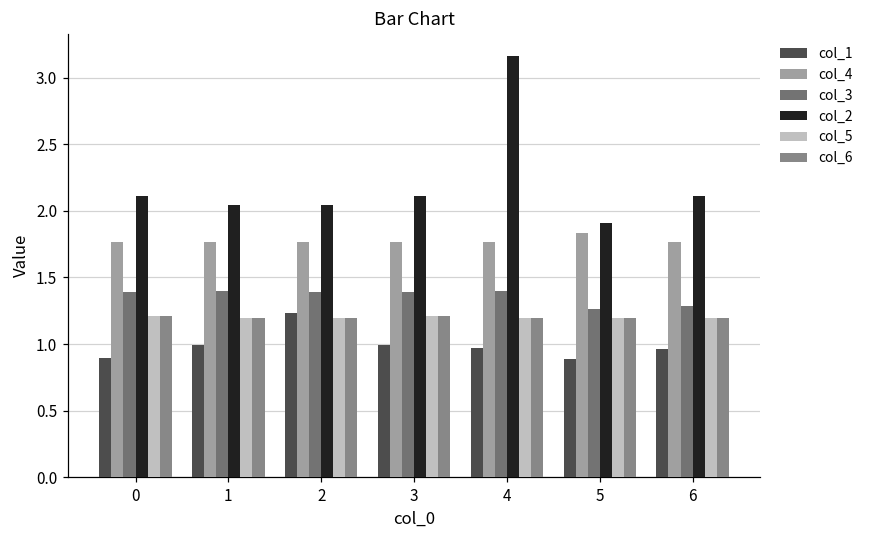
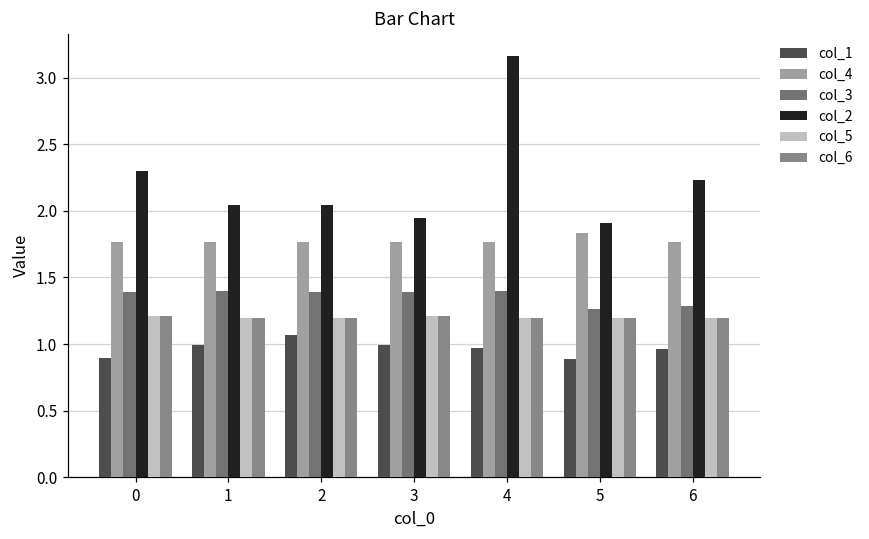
  {
    "col_1": {
      "0": 0.90,
      "1": 1.00,
-     "2": 1.23,
+     "2": 1.07,
      "3": 1.00,
      "4": 0.97,
      "5": 0.89,
      "6": 0.97
    },
    "col_2": {
-     "0": 2.12,
+     "0": 2.30,
      "1": 2.04,
      "2": 2.04,
-     "3": 2.12,
+     "3": 1.95,
      "4": 3.17,
      "5": 1.91,
-     "6": 2.12
+     "6": 2.23
    }
  }
